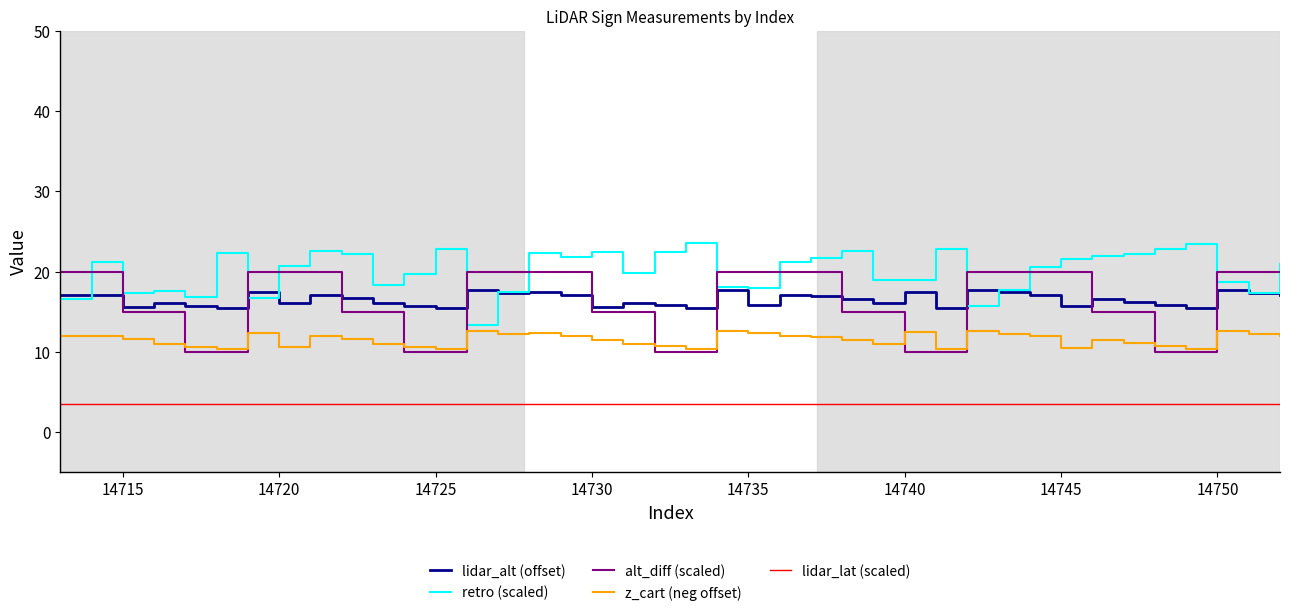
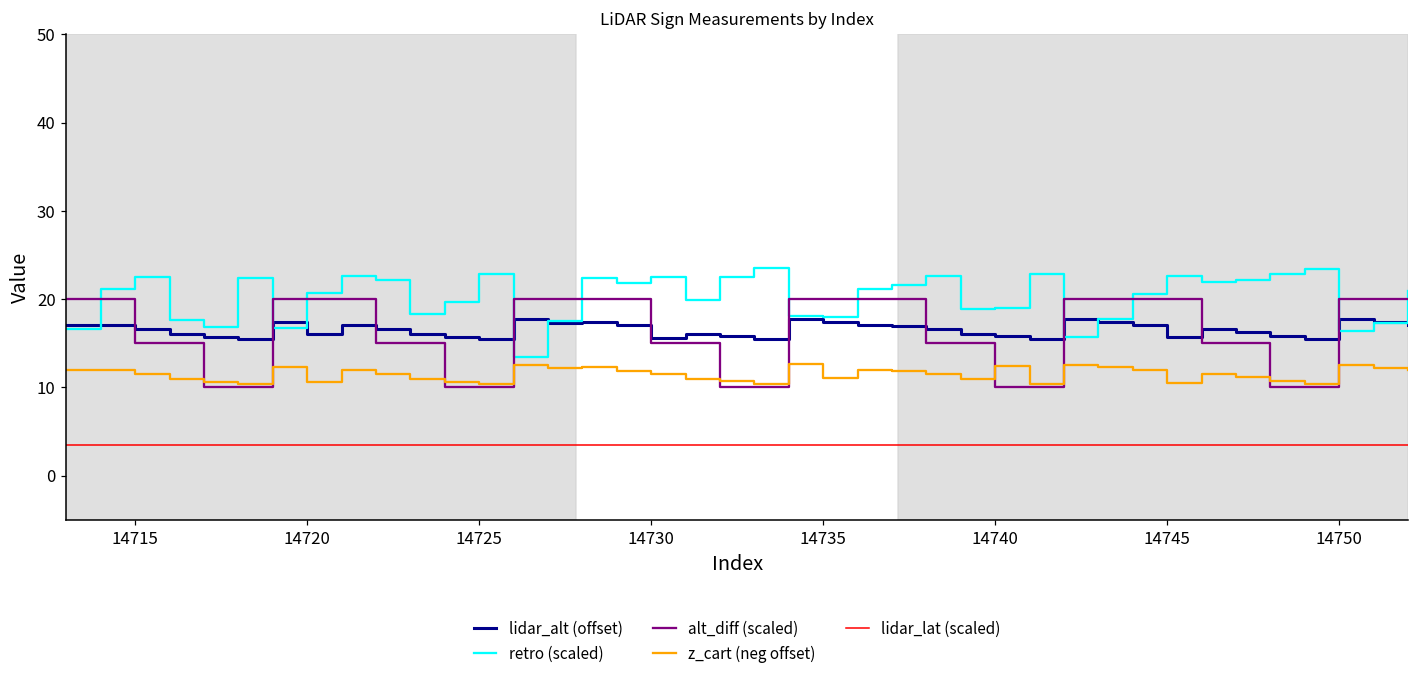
  {
    "lidar_alt (offset)": {
-     "14715": 16,
+     "14715": 17,
      "14720": 16,
      "14725": 16,
      "14730": 16,
-     "14735": 16,
-     "14740": 17,
+     "14735": 17,
+     "14740": 16,
      "14745": 16,
      "14750": 18
    },
    "retro (scaled)": {
-     "14715": 17,
+     "14715": 22,
      "14720": 21,
      "14725": 23,
      "14730": 22,
      "14735": 18,
      "14740": 19,
-     "14745": 22,
-     "14750": 19
+     "14745": 23,
+     "14750": 16
    },
    "alt_diff (scaled)": {
      "14715": 15,
      "14720": 20,
      "14725": 10,
      "14730": 15,
      "14735": 20,
      "14740": 10,
      "14745": 20,
      "14750": 20
    },
    "z_cart (neg offset)": {
      "14715": 12,
      "14720": 11,
      "14725": 10,
      "14730": 12,
-     "14735": 12,
+     "14735": 11,
      "14740": 12,
      "14745": 11,
      "14750": 13
    },
    "lidar_lat (scaled)": {
      "14715": 3,
      "14720": 3,
      "14725": 3,
      "14730": 3,
      "14735": 3,
      "14740": 3,
      "14745": 3,
      "14750": 3
    }
  }
